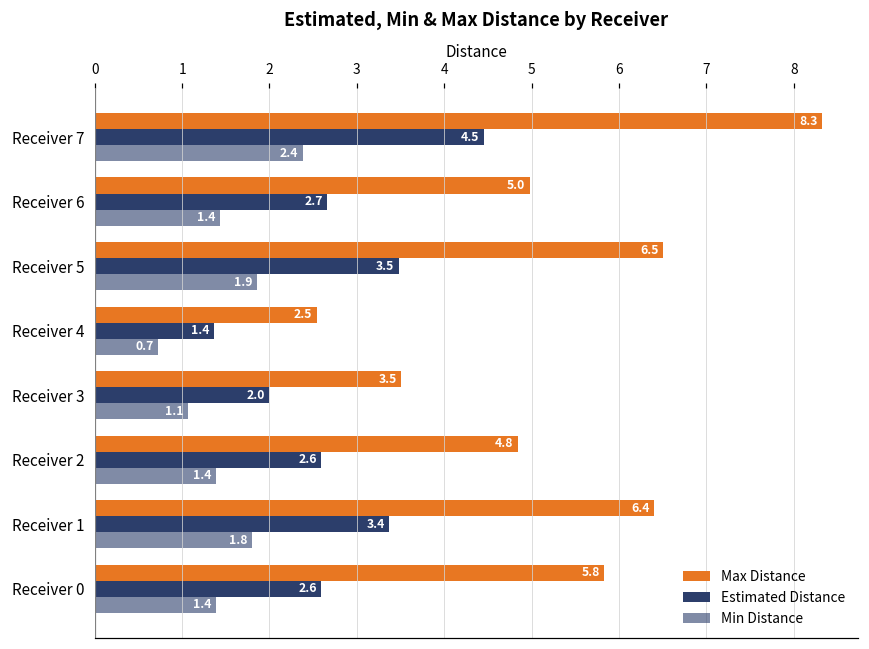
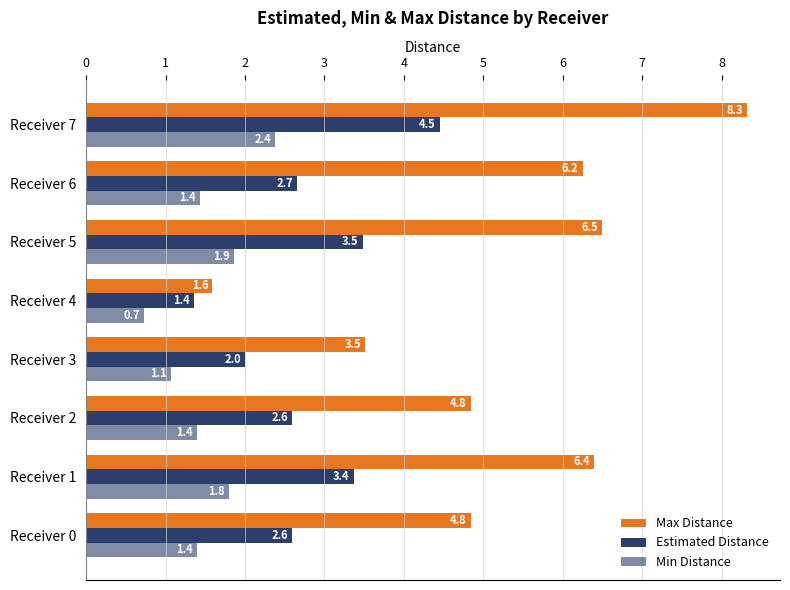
  {
    "Max Distance": {
      "Receiver 7": 8.3,
-     "Receiver 6": 5.0,
+     "Receiver 6": 6.2,
      "Receiver 5": 6.5,
-     "Receiver 4": 2.5,
+     "Receiver 4": 1.6,
      "Receiver 3": 3.5,
      "Receiver 2": 4.8,
      "Receiver 1": 6.4,
-     "Receiver 0": 5.8
+     "Receiver 0": 4.8
    }
  }
